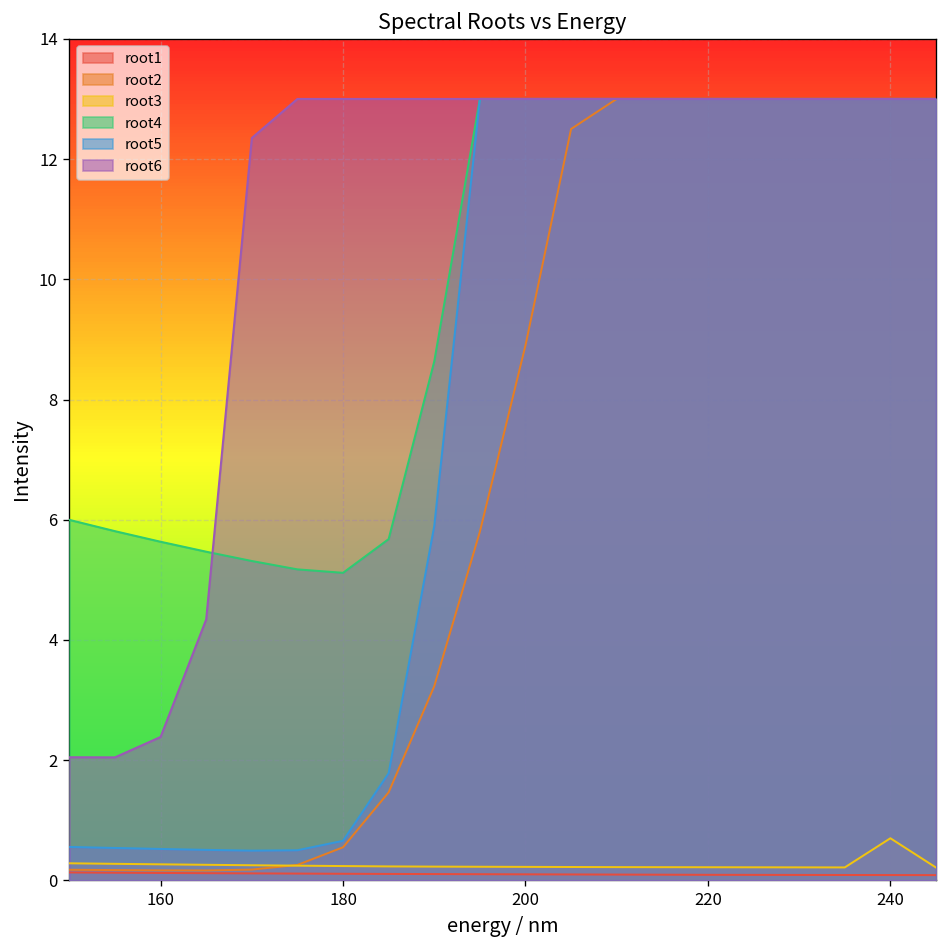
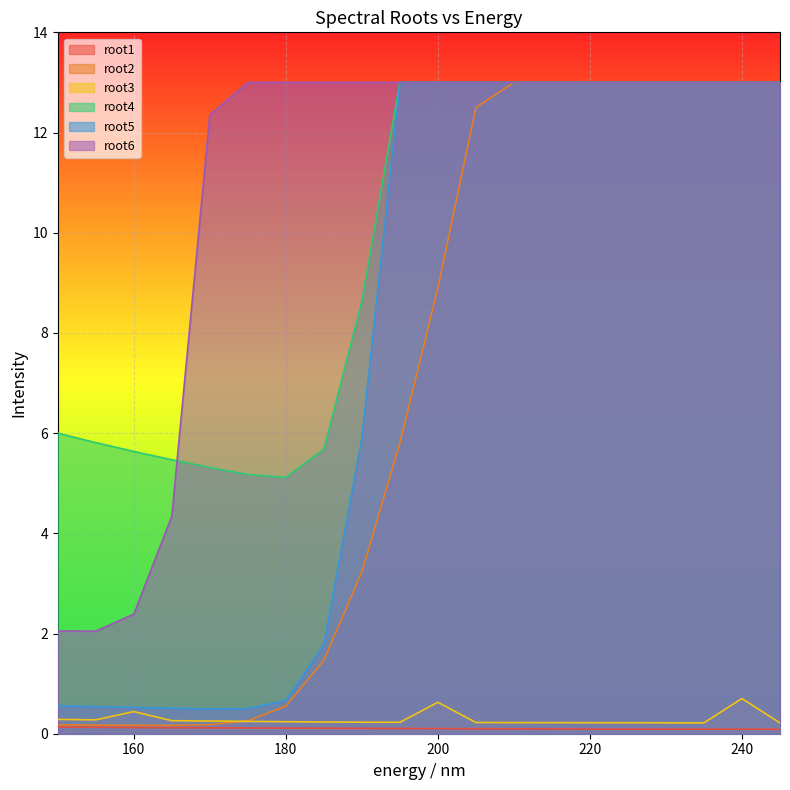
  {
    "root3": {
-     "160": 0.3,
+     "160": 0.4,
      "180": 0.2,
-     "200": 0.2,
+     "200": 0.6,
      "220": 0.2,
      "240": 0.7
    },
    "root4": {
      "160": 5.6,
      "180": 5.1
    },
    "root5": {
      "160": 0.5,
      "180": 0.7
    },
    "root6": {
      "160": 2.4,
      "180": 13.0
    }
  }
